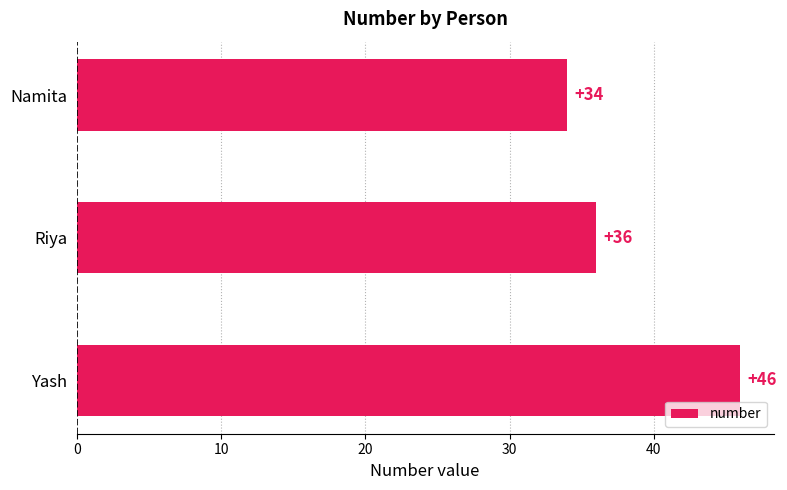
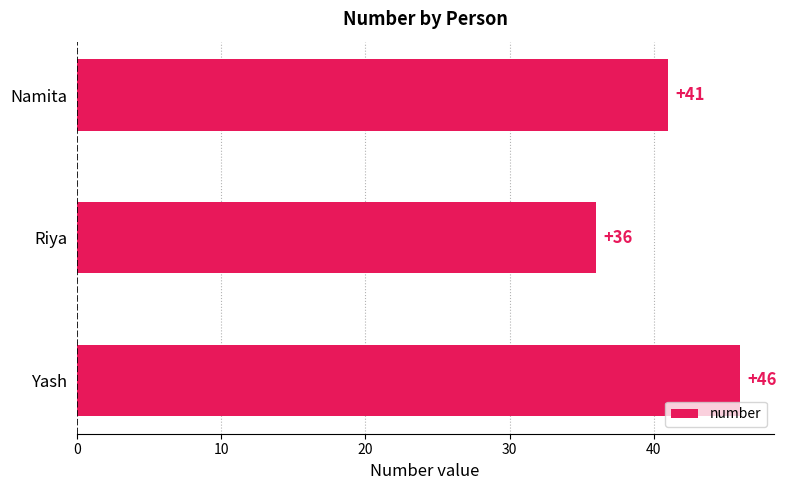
  {
-   "Namita": "+34",
+   "Namita": "+41",
    "Riya": "+36",
    "Yash": "+46"
  }
